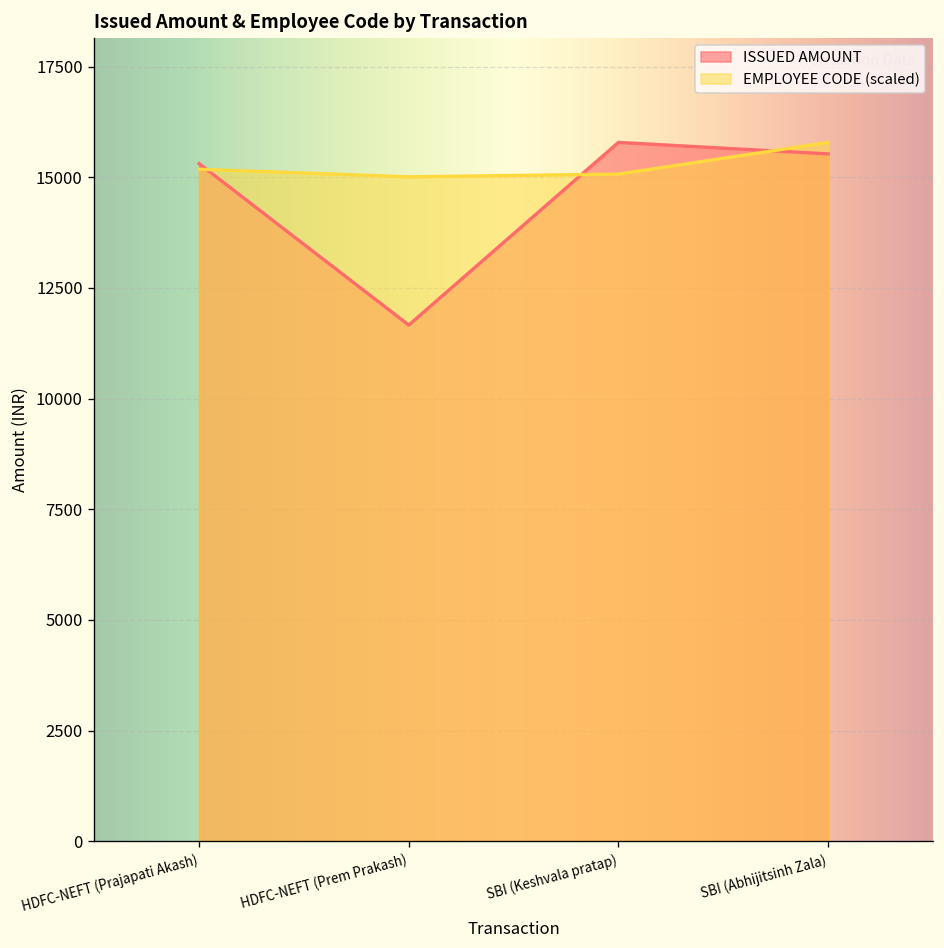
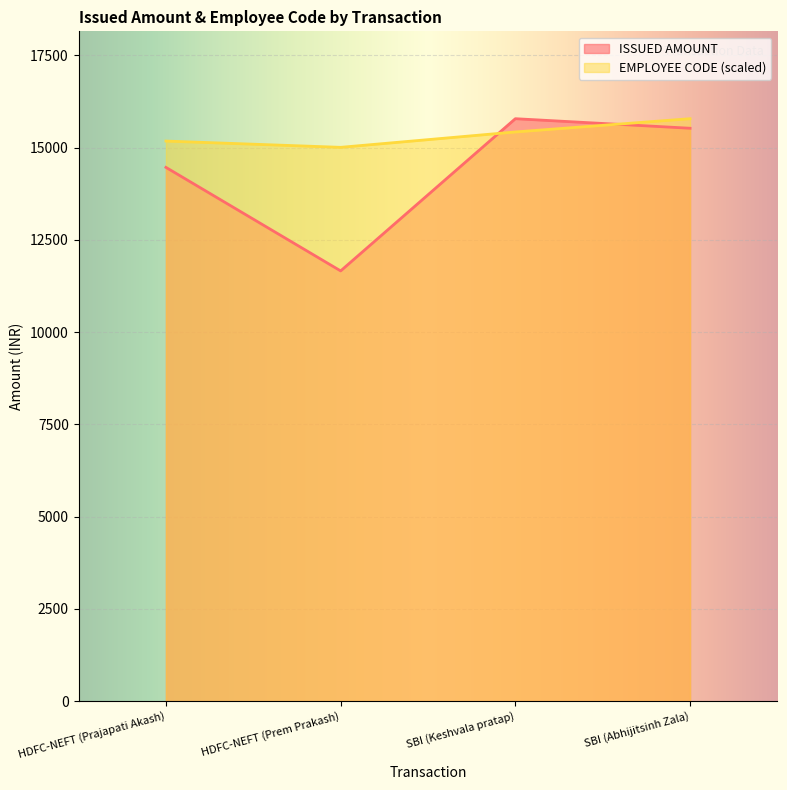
  {
    "ISSUED AMOUNT": {
-     "HDFC-NEFT (Prajapati Akash)": 15300,
+     "HDFC-NEFT (Prajapati Akash)": 14500,
      "HDFC-NEFT (Prem Prakash)": 11700,
      "SBI (Keshvala pratap)": 15800,
      "SBI (Abhijitsinh Zala)": 15500
    },
    "EMPLOYEE CODE (scaled)": {
      "HDFC-NEFT (Prajapati Akash)": 15200,
      "HDFC-NEFT (Prem Prakash)": 15000,
-     "SBI (Keshvala pratap)": 15100,
+     "SBI (Keshvala pratap)": 15400,
      "SBI (Abhijitsinh Zala)": 15800
    }
  }
